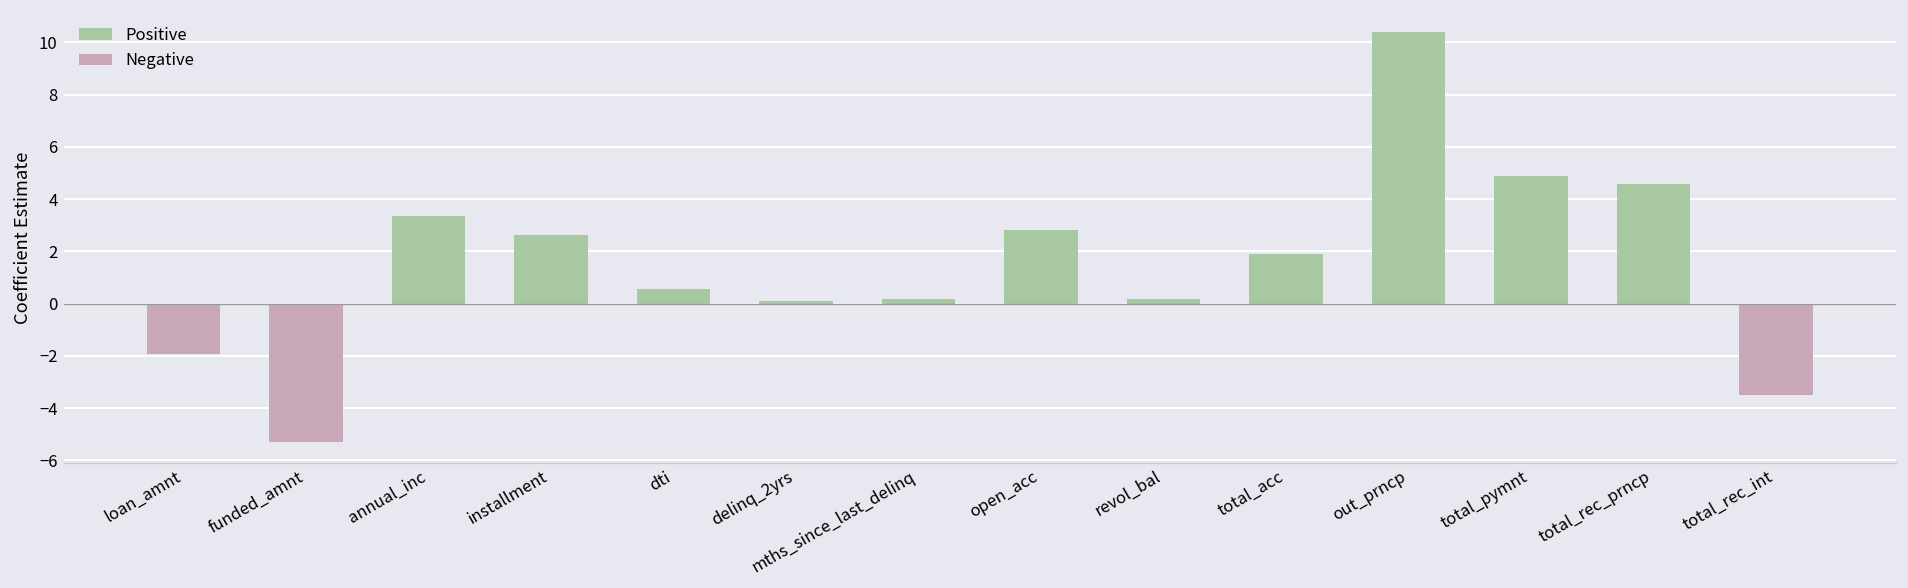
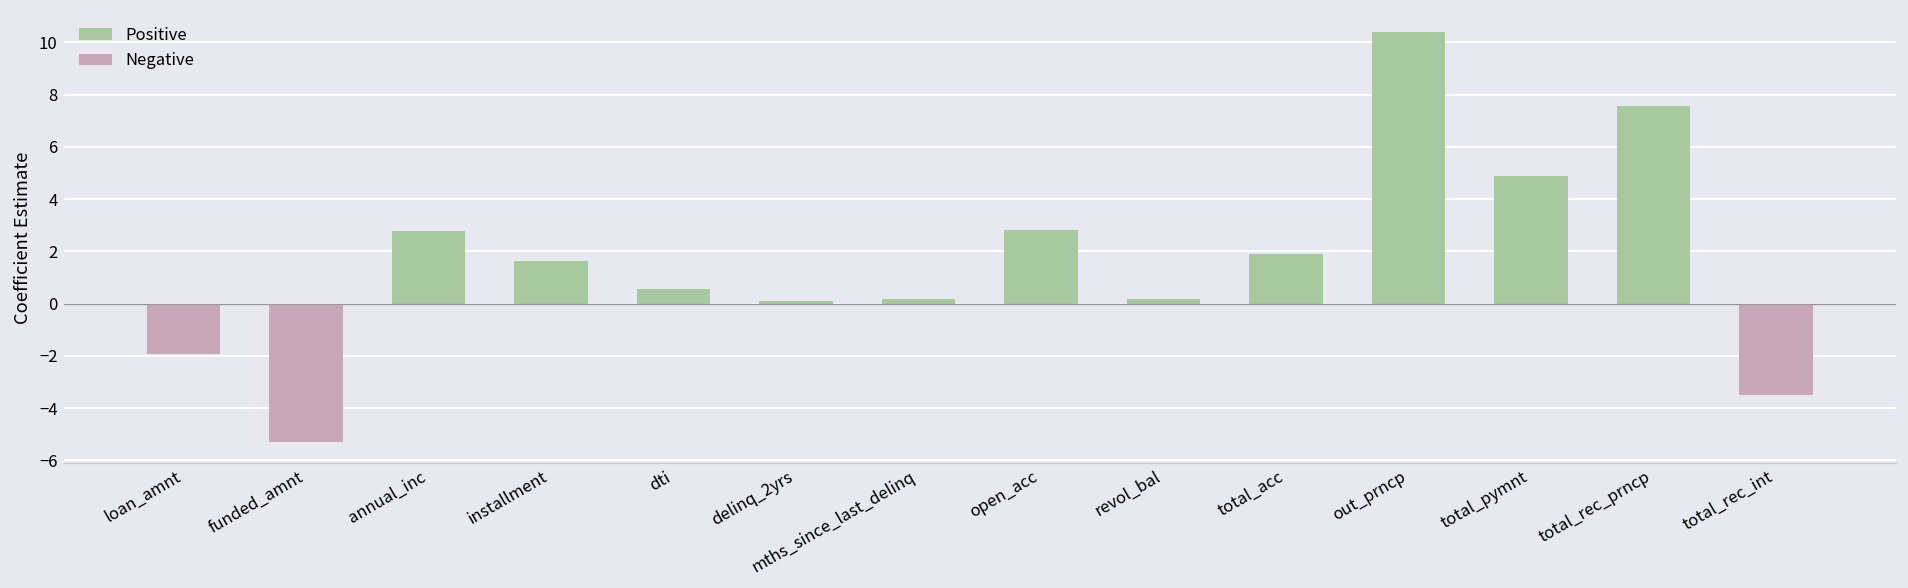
  {
    "loan_amnt": -1.9,
    "funded_amnt": -5.3,
-   "annual_inc": 3.3,
-   "installment": 2.6,
+   "annual_inc": 2.8,
+   "installment": 1.6,
    "dti": 0.5,
    "mths_since_last_delinq": 0.2,
    "open_acc": 2.8,
    "revol_bal": 0.2,
    "total_acc": 1.9,
    "out_prncp": 10.4,
    "total_pymnt": 4.9,
-   "total_rec_prncp": 4.6,
+   "total_rec_prncp": 7.6,
    "total_rec_int": -3.5
  }
